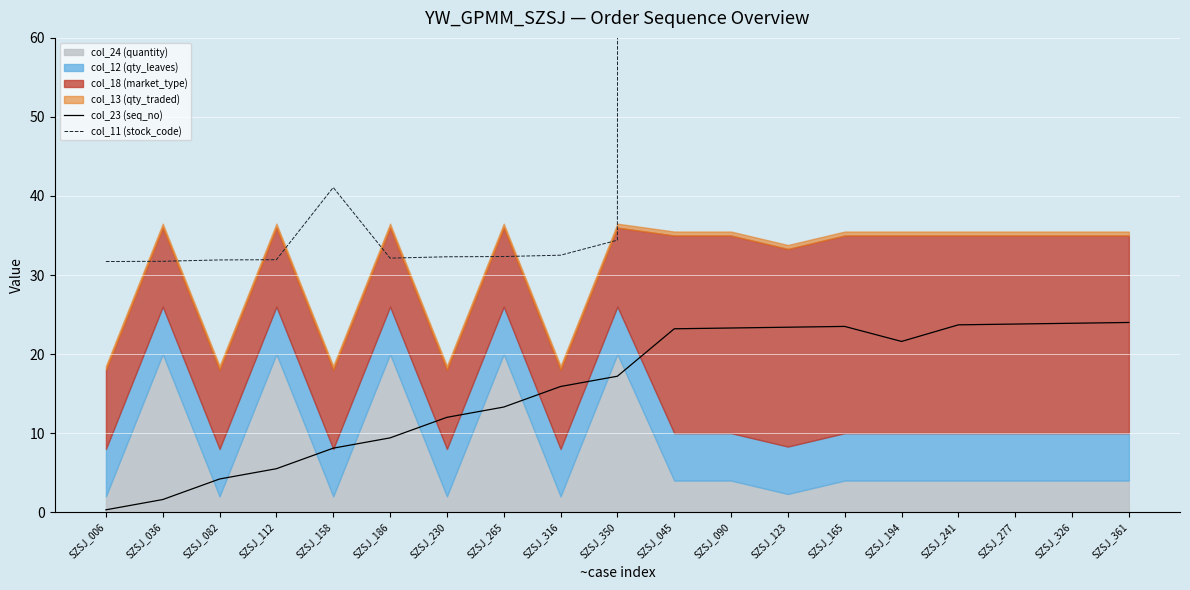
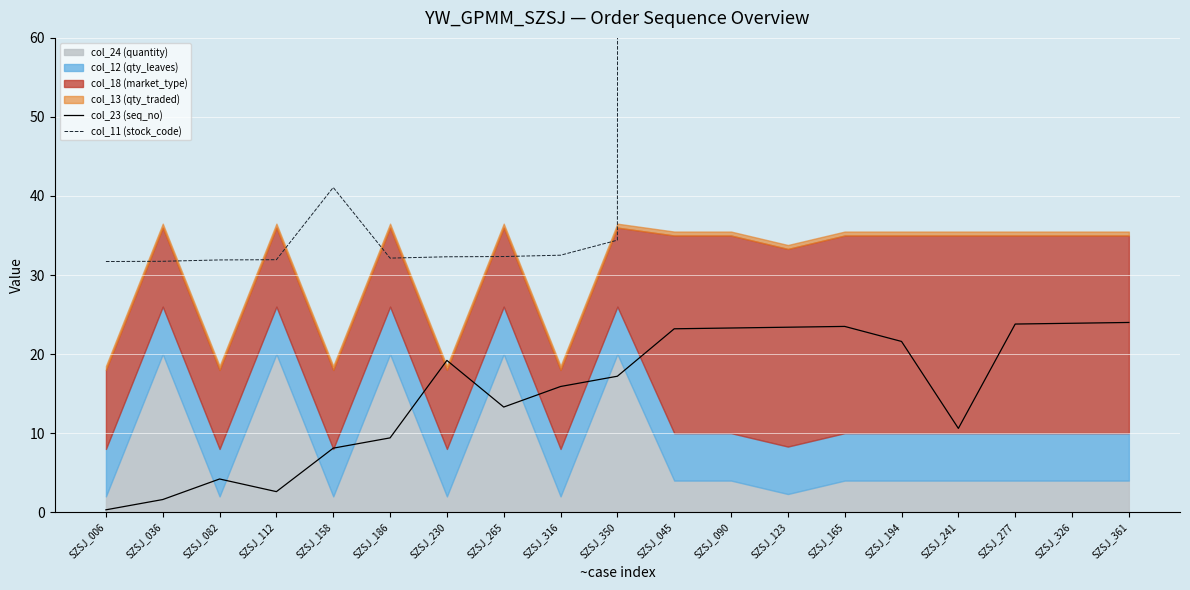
  {
    "col_23 (seq_no)": {
      "SZSJ_006": 0,
      "SZSJ_036": 2,
      "SZSJ_082": 4,
-     "SZSJ_112": 6,
+     "SZSJ_112": 3,
      "SZSJ_186": 9,
-     "SZSJ_230": 12,
+     "SZSJ_230": 19,
      "SZSJ_265": 13,
      "SZSJ_316": 16,
      "SZSJ_350": 17,
      "SZSJ_045": 23,
      "SZSJ_090": 23,
      "SZSJ_123": 23,
      "SZSJ_165": 24,
      "SZSJ_194": 22,
-     "SZSJ_241": 24,
+     "SZSJ_241": 11,
      "SZSJ_277": 24,
      "SZSJ_326": 24,
      "SZSJ_361": 24
    },
    "col_24 (quantity)": {
      "SZSJ_006": 2,
      "SZSJ_036": 20,
      "SZSJ_082": 2,
      "SZSJ_112": 20,
      "SZSJ_158": 2,
      "SZSJ_186": 20,
      "SZSJ_230": 2,
      "SZSJ_265": 20,
      "SZSJ_316": 2,
      "SZSJ_350": 20,
      "SZSJ_045": 4,
      "SZSJ_090": 4,
      "SZSJ_123": 2,
      "SZSJ_165": 4,
      "SZSJ_194": 4,
      "SZSJ_241": 4,
      "SZSJ_277": 4,
      "SZSJ_326": 4,
      "SZSJ_361": 4
    },
    "col_11 (stock_code)": {
      "SZSJ_006": 32,
      "SZSJ_036": 32,
      "SZSJ_082": 32,
      "SZSJ_112": 32,
      "SZSJ_158": 41,
      "SZSJ_186": 32,
      "SZSJ_230": 32,
      "SZSJ_265": 32,
      "SZSJ_316": 33,
      "SZSJ_350": 34
    },
    "col_12 (qty_leaves)": {
      "SZSJ_006": 6,
      "SZSJ_036": 6,
      "SZSJ_082": 6,
      "SZSJ_112": 6,
      "SZSJ_186": 6,
      "SZSJ_230": 6,
      "SZSJ_265": 6,
      "SZSJ_316": 6,
      "SZSJ_350": 6,
      "SZSJ_045": 6,
      "SZSJ_090": 6,
      "SZSJ_123": 6,
      "SZSJ_165": 6,
      "SZSJ_194": 6,
      "SZSJ_241": 6,
      "SZSJ_277": 6,
      "SZSJ_326": 6,
      "SZSJ_361": 6
    },
    "col_18 (market_type)": {
      "SZSJ_006": 10,
      "SZSJ_036": 10,
      "SZSJ_082": 10,
      "SZSJ_112": 10,
      "SZSJ_158": 10,
      "SZSJ_186": 10,
      "SZSJ_230": 10,
      "SZSJ_265": 10,
      "SZSJ_316": 10,
      "SZSJ_350": 10,
      "SZSJ_045": 25,
      "SZSJ_090": 25,
      "SZSJ_123": 25,
      "SZSJ_165": 25,
      "SZSJ_194": 25,
      "SZSJ_241": 25,
      "SZSJ_277": 25,
      "SZSJ_326": 25,
      "SZSJ_361": 25
    },
    "col_13 (qty_traded)": {
      "SZSJ_006": 1,
      "SZSJ_036": 1,
      "SZSJ_082": 1,
      "SZSJ_112": 1,
      "SZSJ_158": 1,
      "SZSJ_186": 1,
      "SZSJ_230": 1,
      "SZSJ_265": 1,
      "SZSJ_316": 1,
      "SZSJ_350": 1,
      "SZSJ_045": 1,
      "SZSJ_090": 1,
      "SZSJ_123": 1,
      "SZSJ_165": 1,
      "SZSJ_194": 1,
      "SZSJ_241": 1,
      "SZSJ_277": 1,
      "SZSJ_326": 1,
      "SZSJ_361": 1
    }
  }
